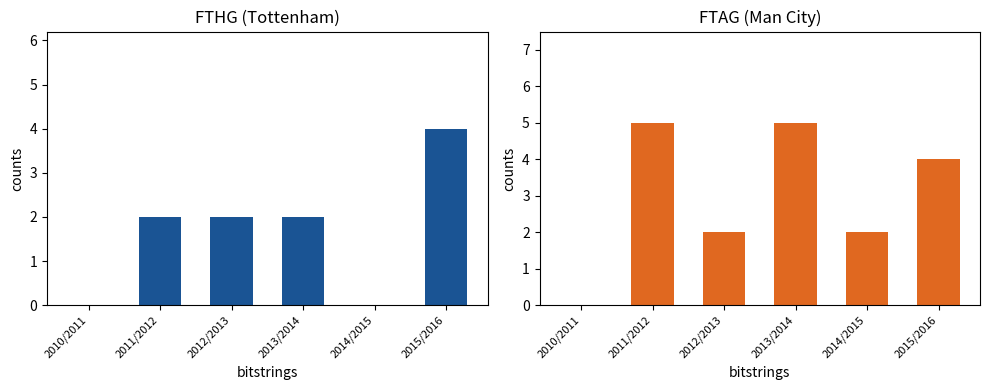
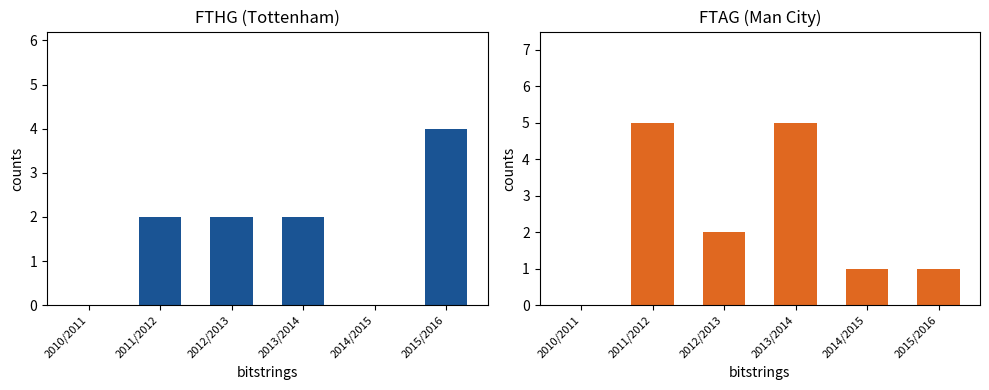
  {
    "FTHG (Tottenham)": {
      "2010/2011": 0.0,
      "2011/2012": 2.0,
      "2012/2013": 2.0,
      "2013/2014": 2.0,
      "2014/2015": 0.0,
      "2015/2016": 4.0
    },
    "FTAG (Man City)": {
      "2010/2011": 0,
      "2011/2012": 5,
      "2012/2013": 2,
      "2013/2014": 5,
-     "2014/2015": 2,
-     "2015/2016": 4
+     "2014/2015": 1,
+     "2015/2016": 1
    }
  }
